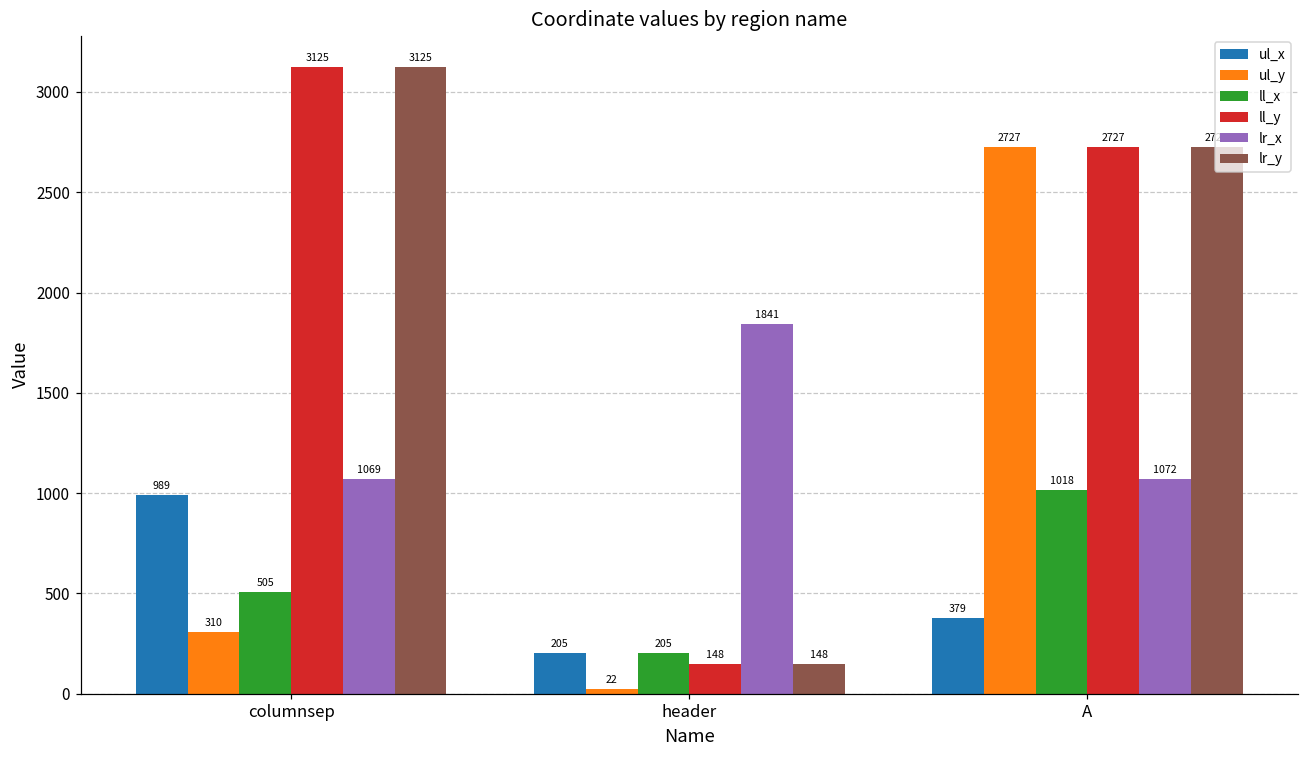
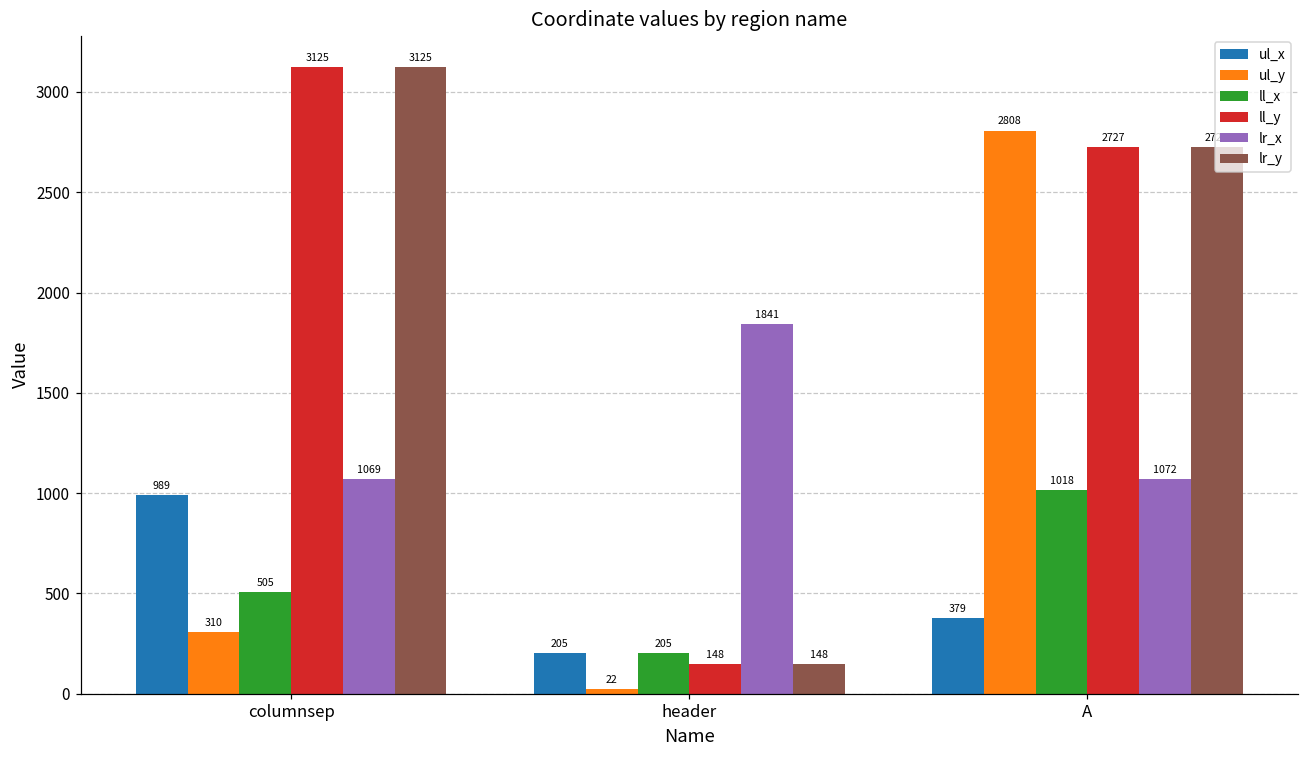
  {
    "ul_x": {
      "columnsep": 989,
      "header": 205,
      "A": 379
    },
    "ul_y": {
      "columnsep": 310,
      "header": 22,
-     "A": 2727
+     "A": 2808
    },
    "ll_x": {
      "columnsep": 505,
      "header": 205,
      "A": 1018
    },
    "ll_y": {
      "columnsep": 3125,
      "header": 148,
      "A": 2727
    },
    "lr_x": {
      "columnsep": 1069,
      "header": 1841,
      "A": 1072
    },
    "lr_y": {
      "columnsep": 3125,
      "header": 148
    }
  }
